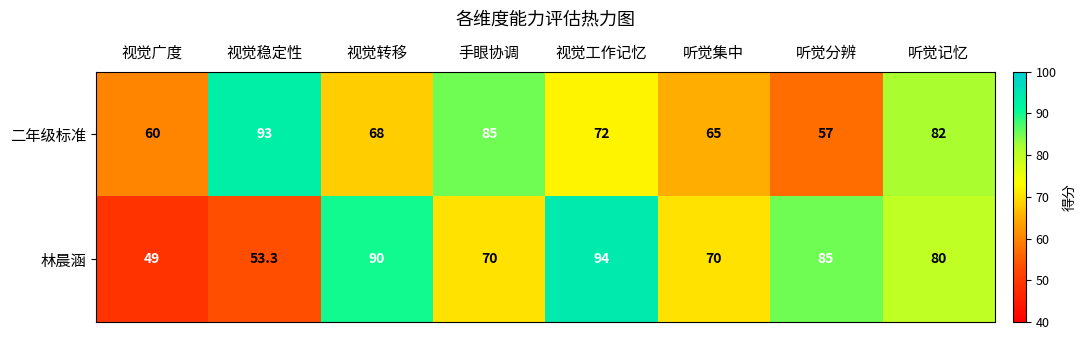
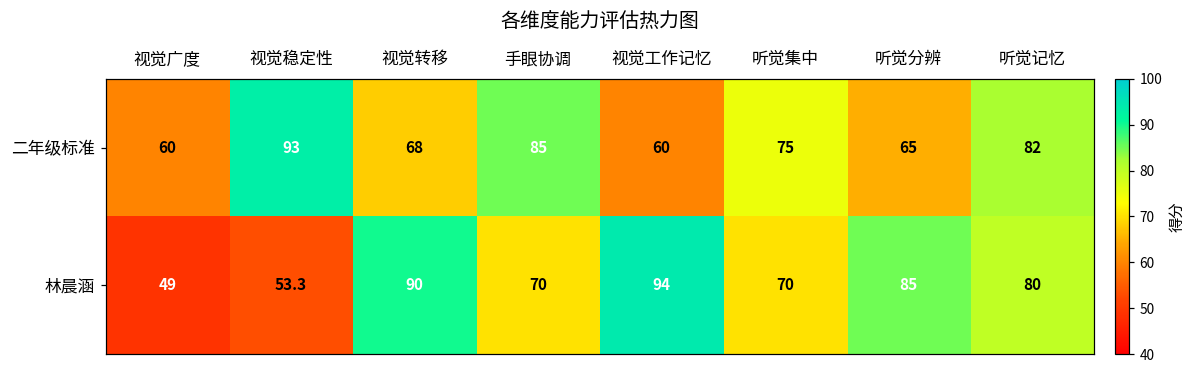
  {
    "二年级标准": {
      "视觉广度": 60,
      "视觉稳定性": 93,
      "视觉转移": 68,
      "手眼协调": 85,
-     "视觉工作记忆": 72,
-     "听觉集中": 65,
-     "听觉分辨": 57,
+     "视觉工作记忆": 60,
+     "听觉集中": 75,
+     "听觉分辨": 65,
      "听觉记忆": 82
    },
    "林晨涵": {
      "视觉广度": 49,
      "视觉稳定性": 53.3,
      "视觉转移": 90,
      "手眼协调": 70,
      "视觉工作记忆": 94,
      "听觉集中": 70,
      "听觉分辨": 85,
      "听觉记忆": 80
    }
  }
